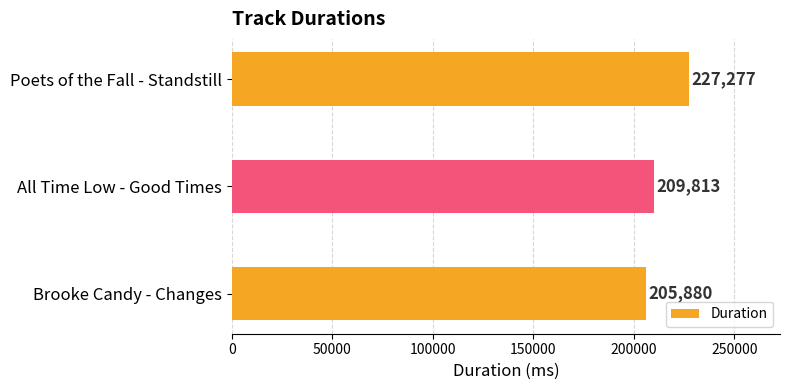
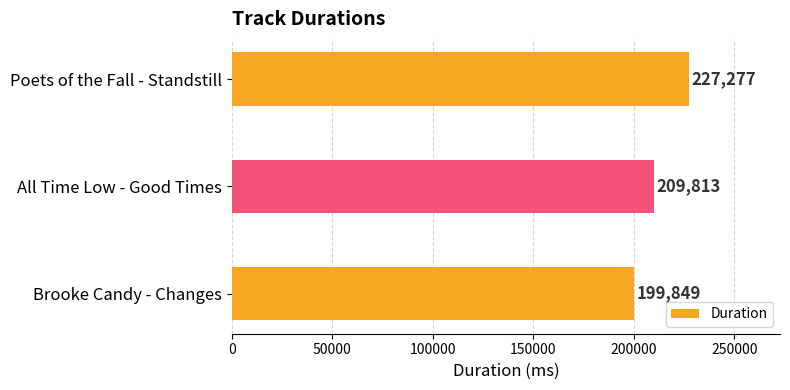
  {
    "Poets of the Fall - Standstill": "227,277",
    "All Time Low - Good Times": "209,813",
-   "Brooke Candy - Changes": "205,880"
+   "Brooke Candy - Changes": "199,849"
  }
